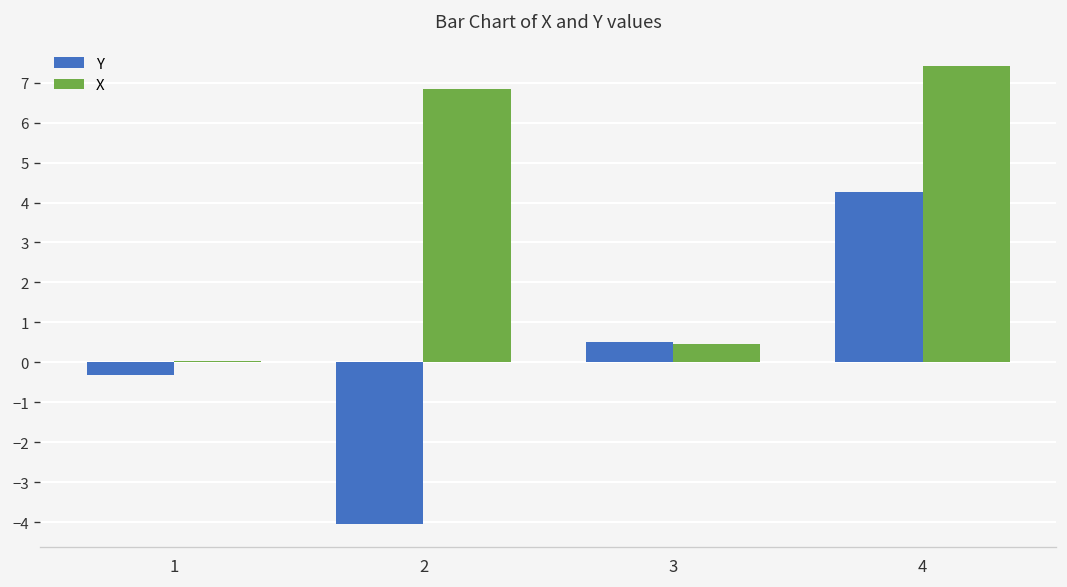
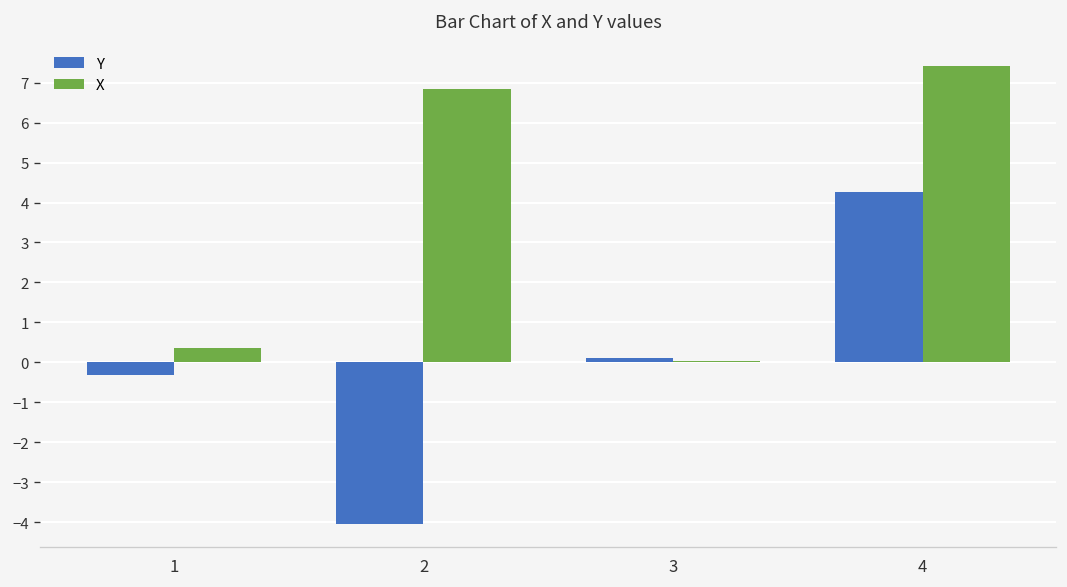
  {
    "Y": {
      "1": -0.3,
      "2": -4.0,
-     "3": 0.5,
+     "3": 0.1,
      "4": 4.3
    },
    "X": {
-     "1": 0.0,
+     "1": 0.3,
      "2": 6.8,
-     "3": 0.4,
+     "3": 0.0,
      "4": 7.4
    }
  }
